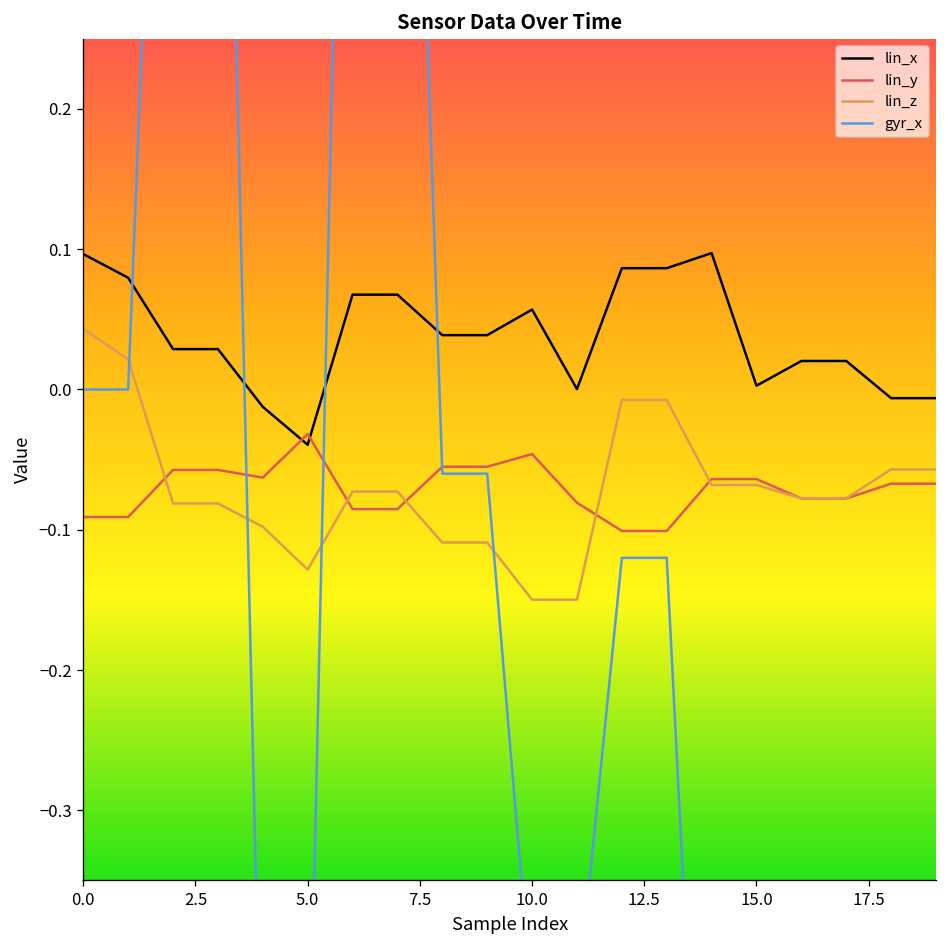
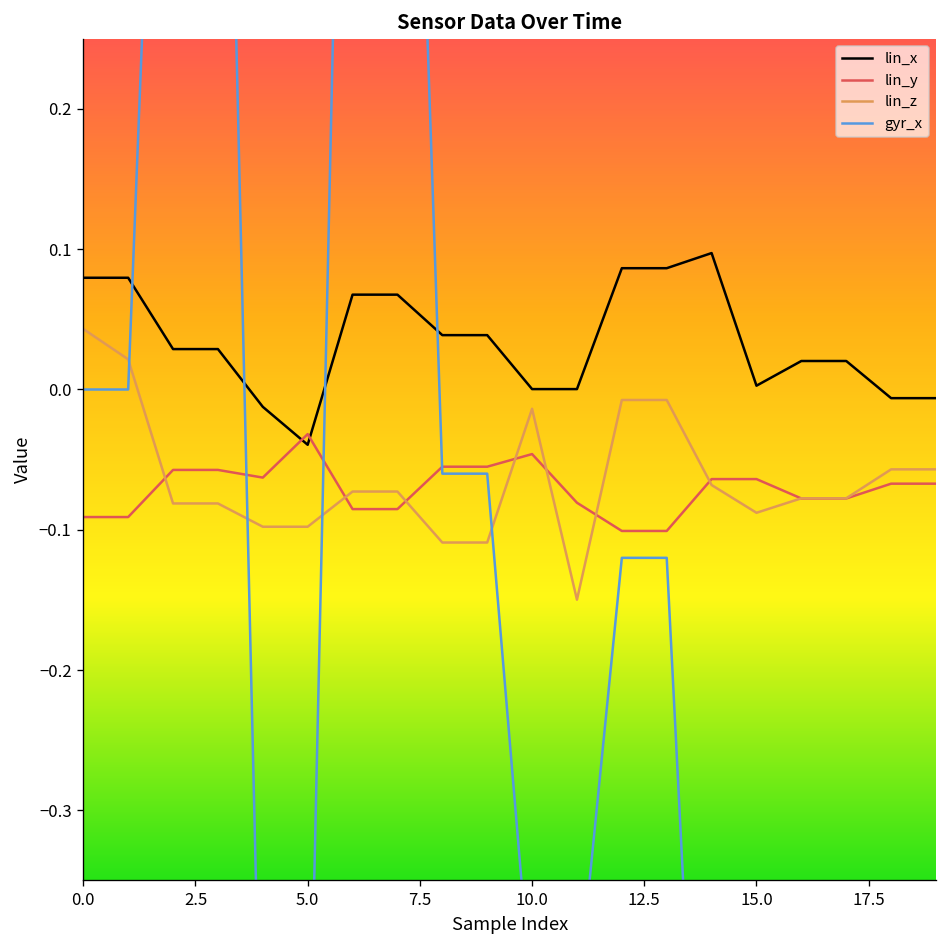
  {
    "lin_x": {
-     "0.0": 0.097,
+     "0.0": 0.080,
      "5.0": -0.039,
-     "10.0": 0.057,
+     "10.0": 0.000,
      "15.0": 0.003
    },
    "lin_y": {
      "0.0": -0.091,
      "5.0": -0.032,
      "10.0": -0.046,
      "15.0": -0.064
    },
    "lin_z": {
      "0.0": 0.043,
-     "5.0": -0.128,
-     "10.0": -0.150,
-     "15.0": -0.068
+     "5.0": -0.098,
+     "10.0": -0.014,
+     "15.0": -0.088
    },
    "gyr_x": {
      "0.0": 0.000
    }
  }
